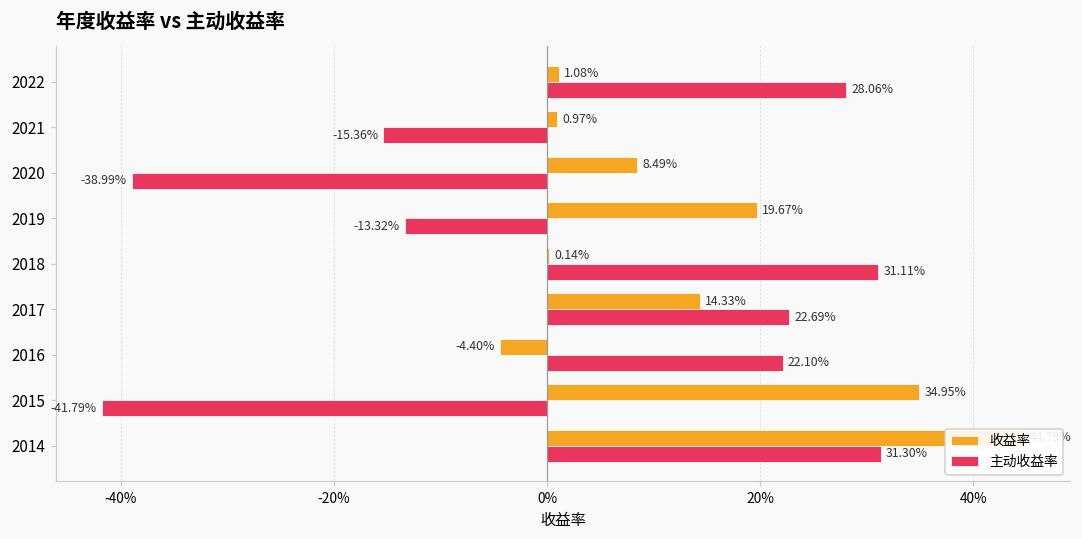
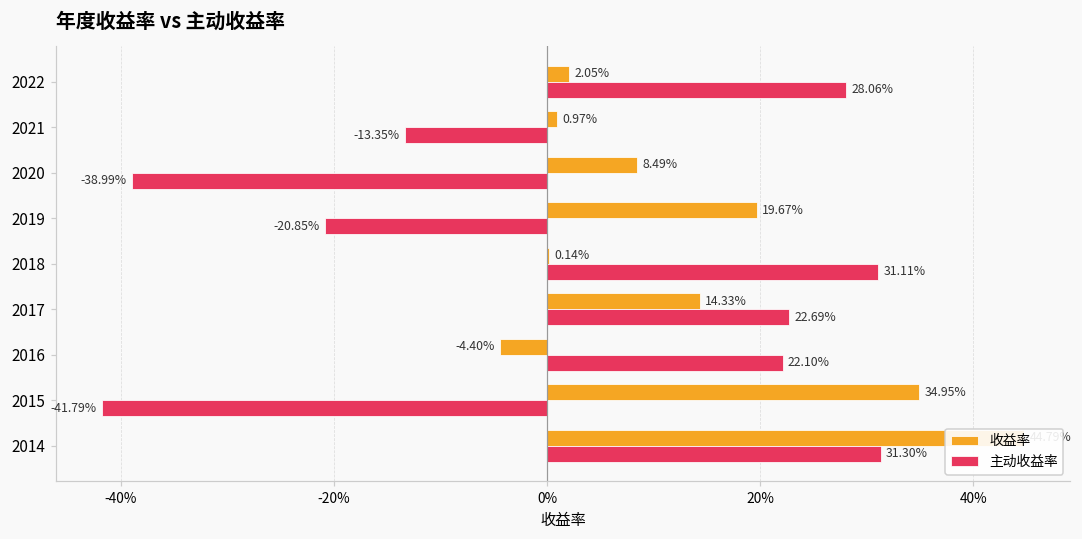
  {
    "收益率": {
-     "2022": "1.08%",
+     "2022": "2.05%",
      "2021": "0.97%",
      "2020": "8.49%",
      "2019": "19.67%",
      "2018": "0.14%",
      "2017": "14.33%",
      "2016": "-4.40%",
      "2015": "34.95%"
    },
    "主动收益率": {
      "2022": "28.06%",
-     "2021": "-15.36%",
+     "2021": "-13.35%",
      "2020": "-38.99%",
-     "2019": "-13.32%",
+     "2019": "-20.85%",
      "2018": "31.11%",
      "2017": "22.69%",
      "2016": "22.10%",
      "2015": "-41.79%",
      "2014": "31.30%"
    }
  }
